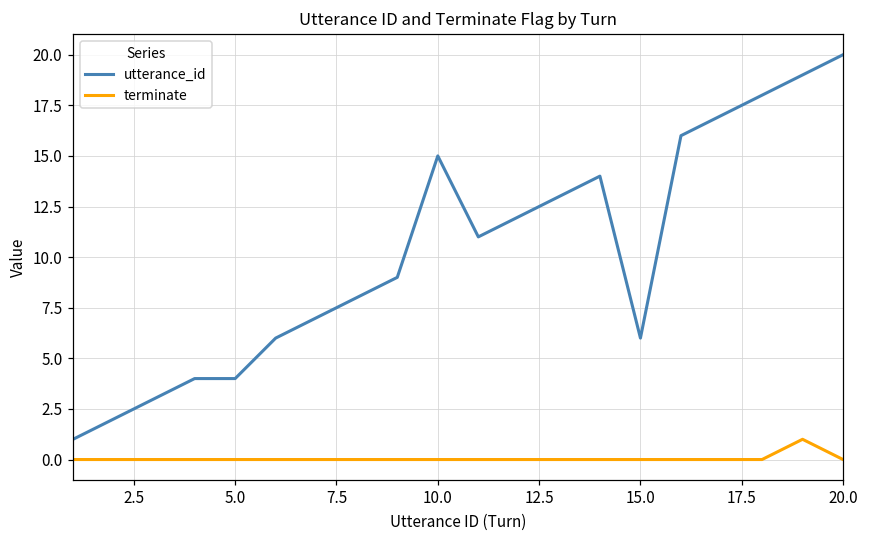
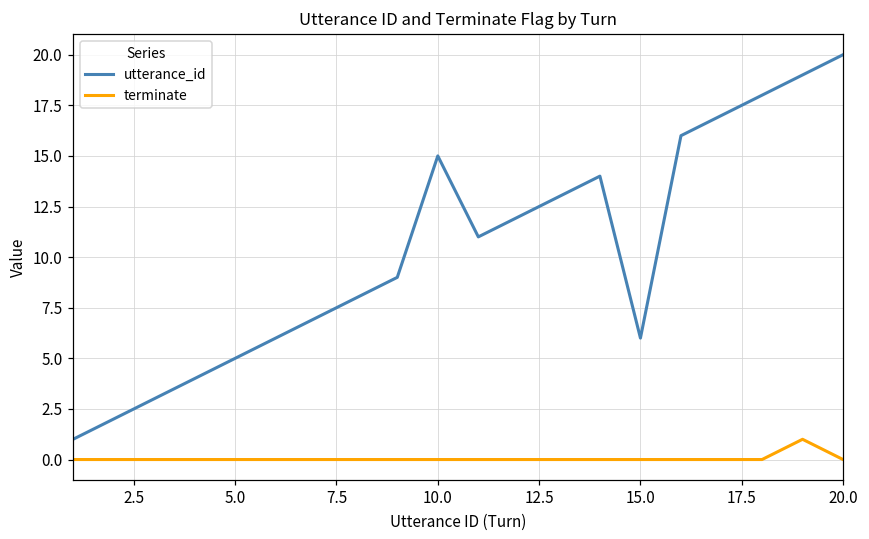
  {
    "utterance_id": {
-     "5.0": 4,
+     "5.0": 5,
      "10.0": 15,
      "15.0": 6,
      "20.0": 20
    },
    "terminate": {
      "5.0": 0,
      "10.0": 0,
      "15.0": 0,
      "20.0": 0
    }
  }
